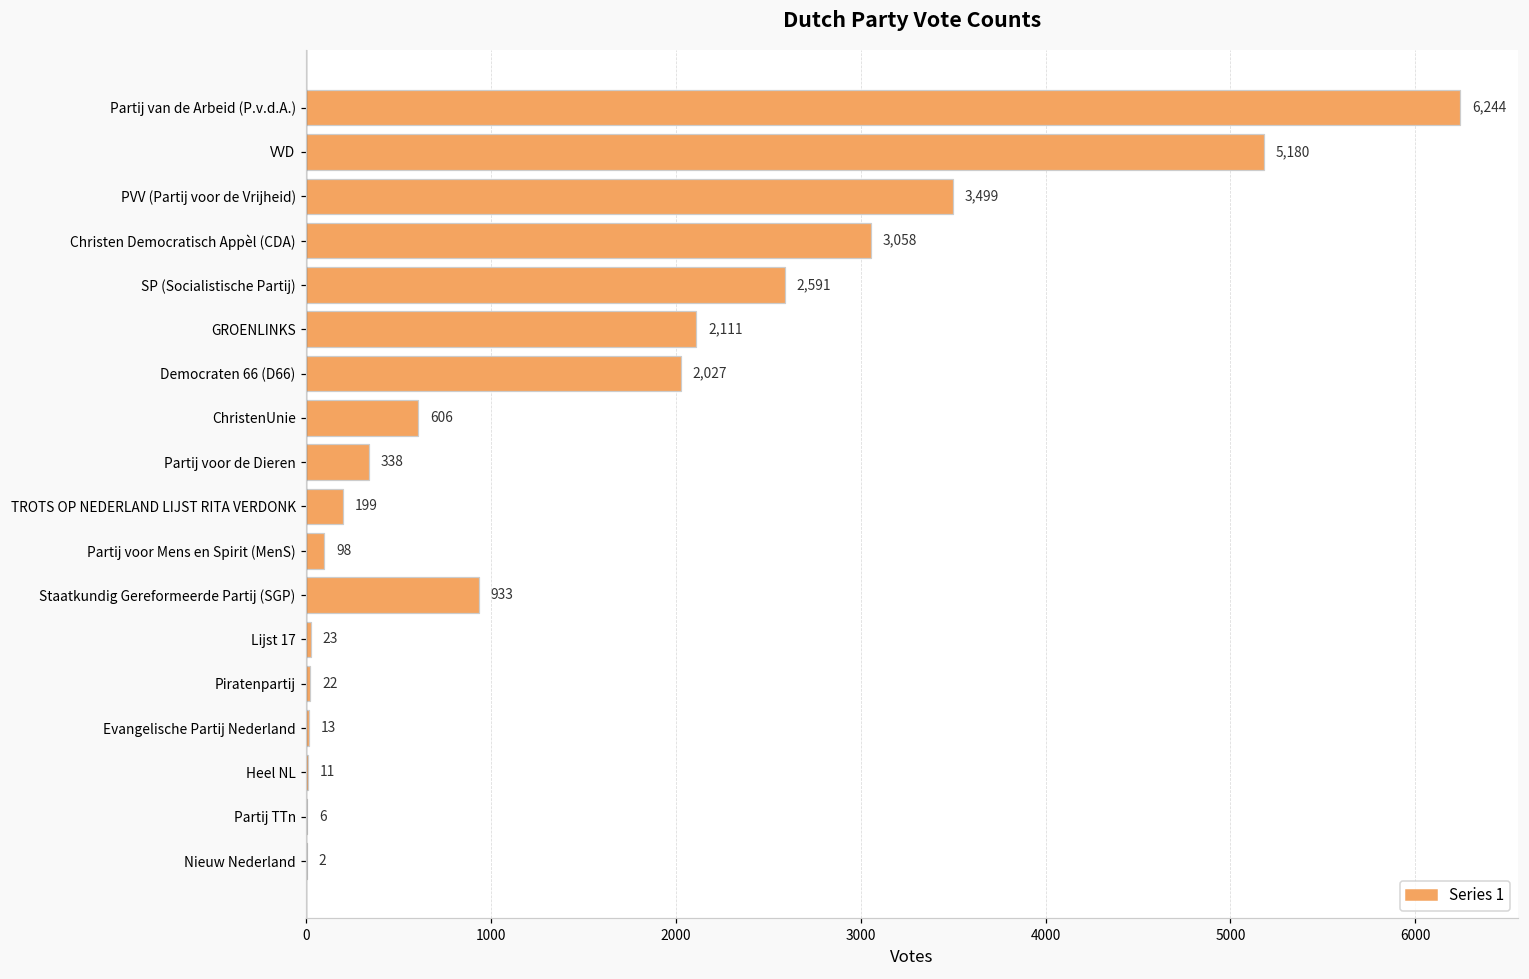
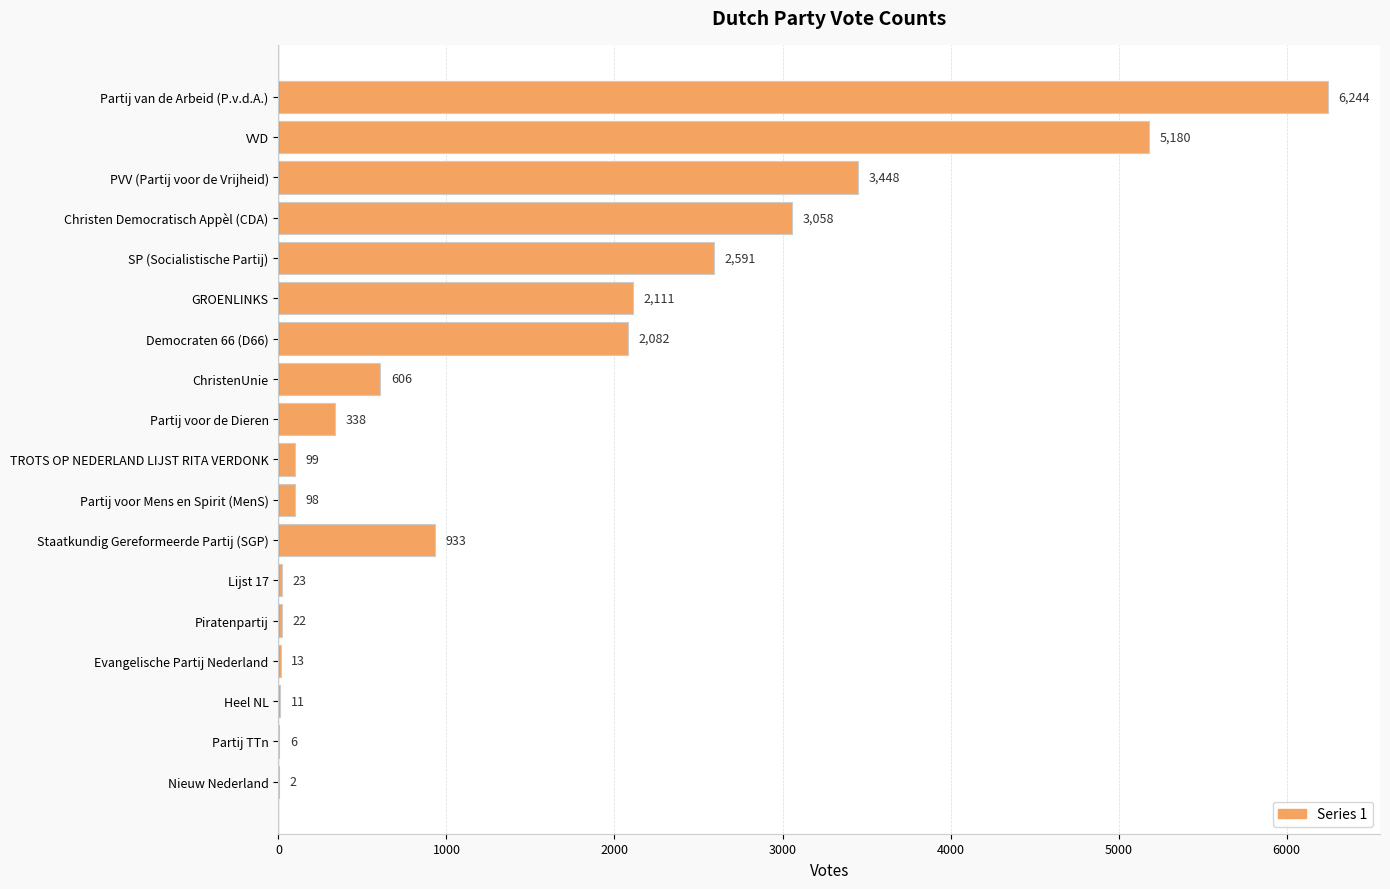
  {
    "Partij van de Arbeid (P.v.d.A.)": "6,244",
    "VVD": "5,180",
-   "PVV (Partij voor de Vrijheid)": "3,499",
+   "PVV (Partij voor de Vrijheid)": "3,448",
    "Christen Democratisch Appèl (CDA)": "3,058",
    "SP (Socialistische Partij)": "2,591",
    "GROENLINKS": "2,111",
-   "Democraten 66 (D66)": "2,027",
+   "Democraten 66 (D66)": "2,082",
    "ChristenUnie": "606",
    "Partij voor de Dieren": "338",
-   "TROTS OP NEDERLAND LIJST RITA VERDONK": "199",
+   "TROTS OP NEDERLAND LIJST RITA VERDONK": "99",
    "Partij voor Mens en Spirit (MenS)": "98",
    "Staatkundig Gereformeerde Partij (SGP)": "933",
    "Lijst 17": "23",
    "Piratenpartij": "22",
    "Evangelische Partij Nederland": "13",
    "Heel NL": "11",
    "Partij TTn": "6",
    "Nieuw Nederland": "2"
  }
